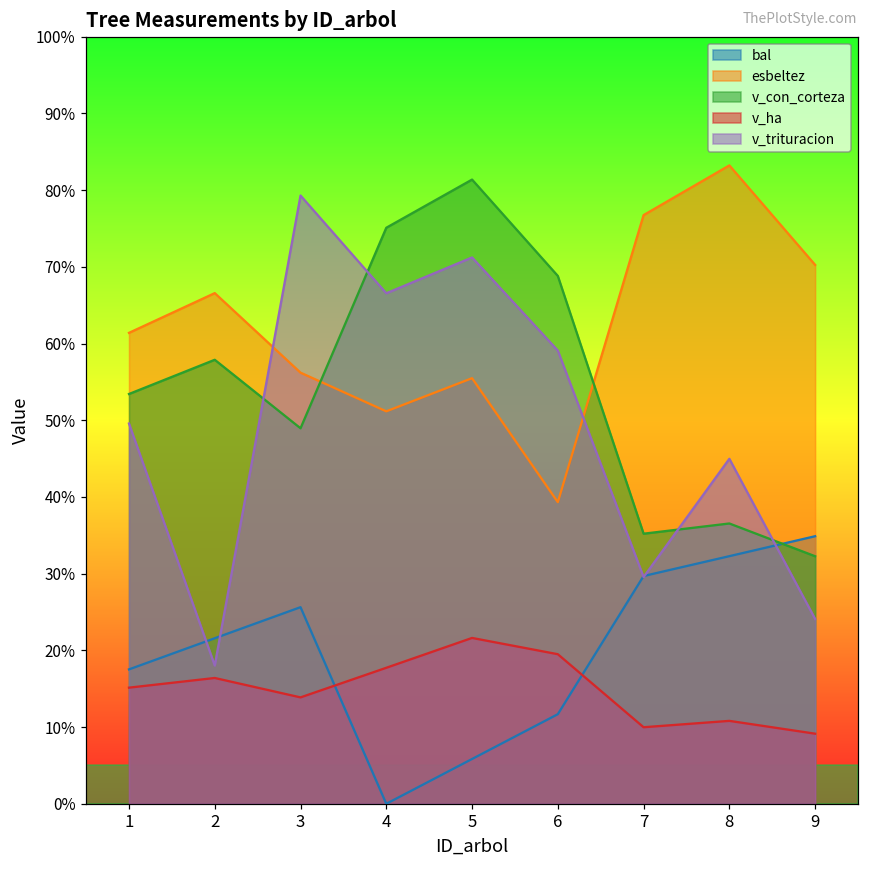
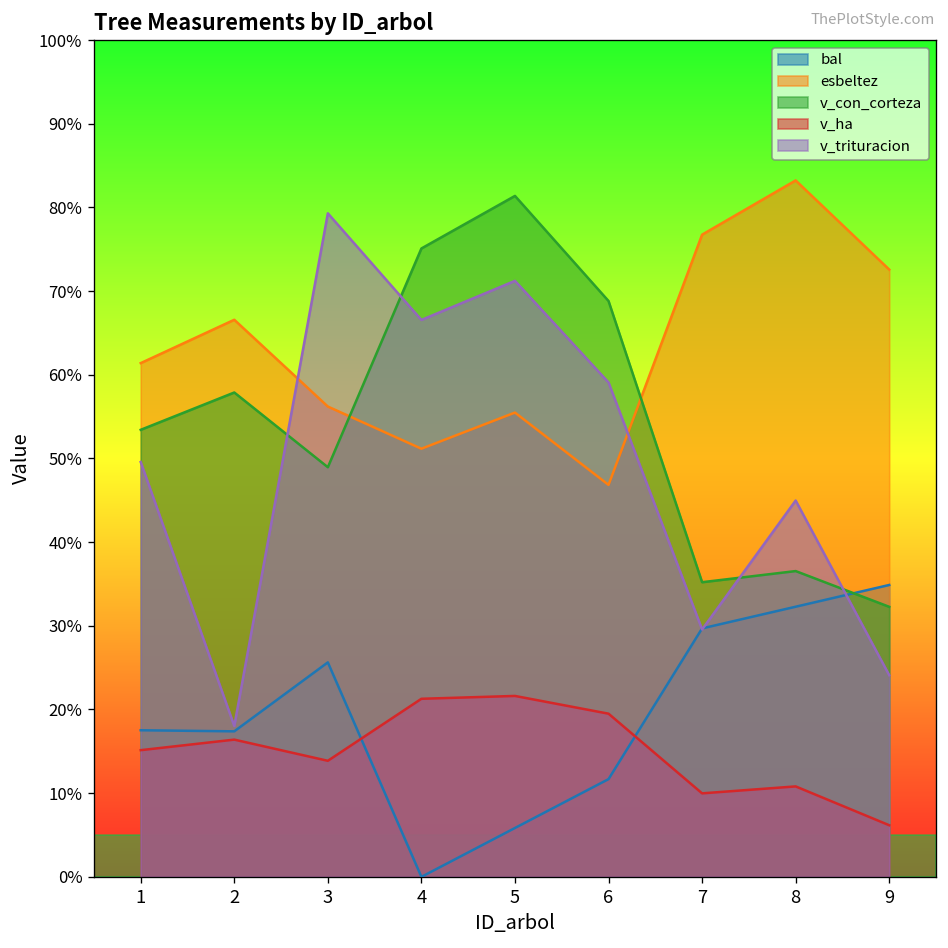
  {
    "bal": {
      "1": "18%",
-     "2": "22%",
+     "2": "17%",
      "3": "26%",
      "5": "6%",
      "6": "12%",
      "8": "32%",
      "9": "35%"
    },
    "esbeltez": {
      "1": "61%",
      "2": "67%",
      "3": "56%",
      "4": "51%",
      "5": "55%",
-     "6": "39%",
+     "6": "47%",
      "7": "77%",
      "8": "83%",
-     "9": "70%"
+     "9": "73%"
    },
    "v_con_corteza": {
      "1": "53%",
      "2": "58%",
      "3": "49%",
      "4": "75%",
      "5": "81%",
      "6": "69%",
      "7": "35%",
      "8": "37%",
      "9": "32%"
    },
    "v_ha": {
      "1": "15%",
      "2": "16%",
      "3": "14%",
-     "4": "18%",
+     "4": "21%",
      "5": "22%",
      "6": "20%",
      "7": "10%",
      "8": "11%",
-     "9": "9%"
+     "9": "6%"
    },
    "v_trituracion": {
      "1": "50%",
      "2": "18%",
      "3": "79%",
      "4": "67%",
      "5": "71%",
      "6": "59%",
      "8": "45%",
      "9": "24%"
    }
  }
